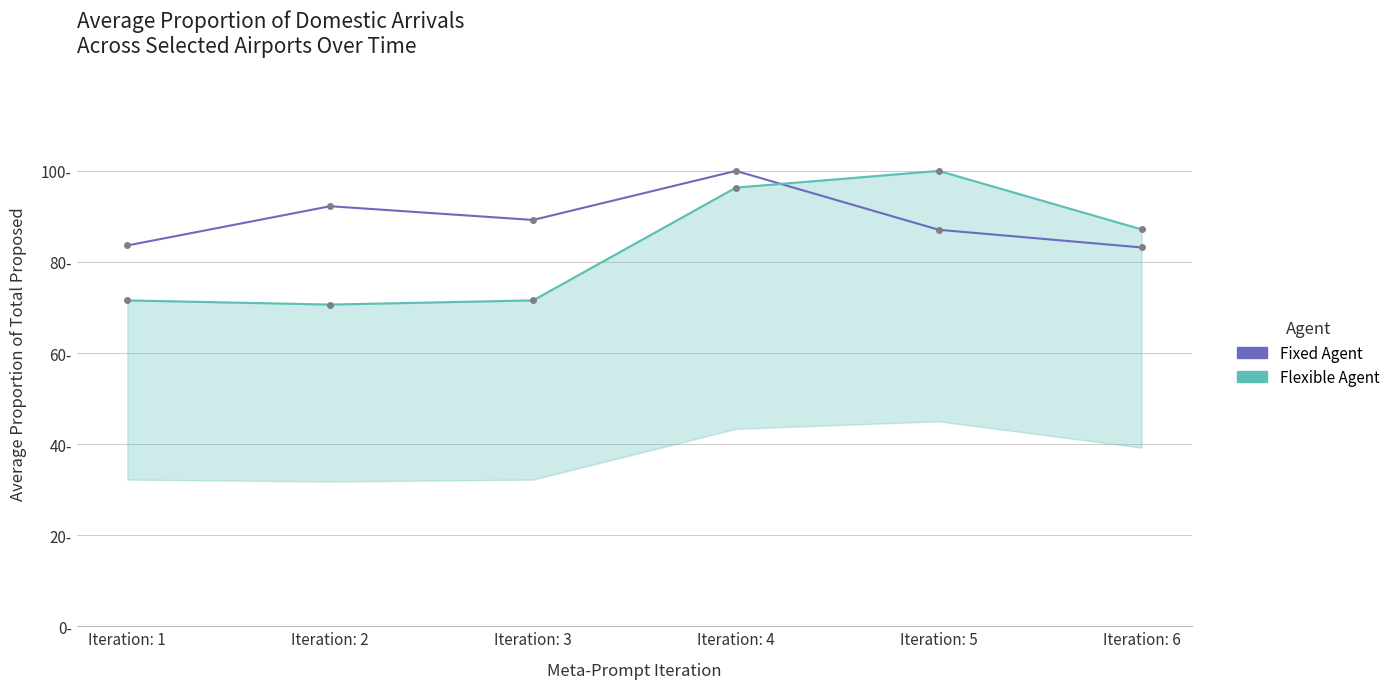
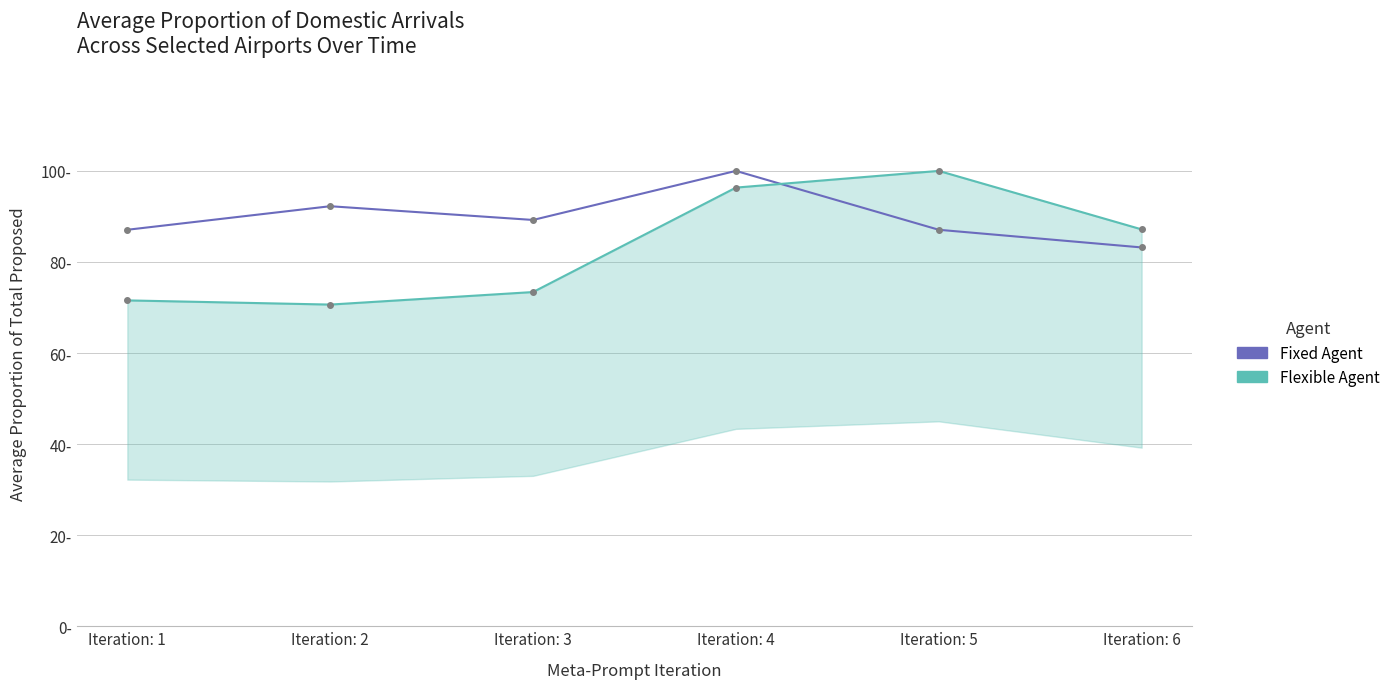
  {
    "Fixed Agent": {
-     "Iteration: 1": "84-",
+     "Iteration: 1": "87-",
      "Iteration: 2": "92-",
      "Iteration: 3": "89-",
      "Iteration: 4": "100-",
      "Iteration: 5": "87-",
      "Iteration: 6": "83-"
    },
    "Flexible Agent": {
      "Iteration: 1": "72-",
      "Iteration: 2": "71-",
-     "Iteration: 3": "72-",
+     "Iteration: 3": "73-",
      "Iteration: 4": "96-",
      "Iteration: 5": "100-",
      "Iteration: 6": "87-"
    }
  }
